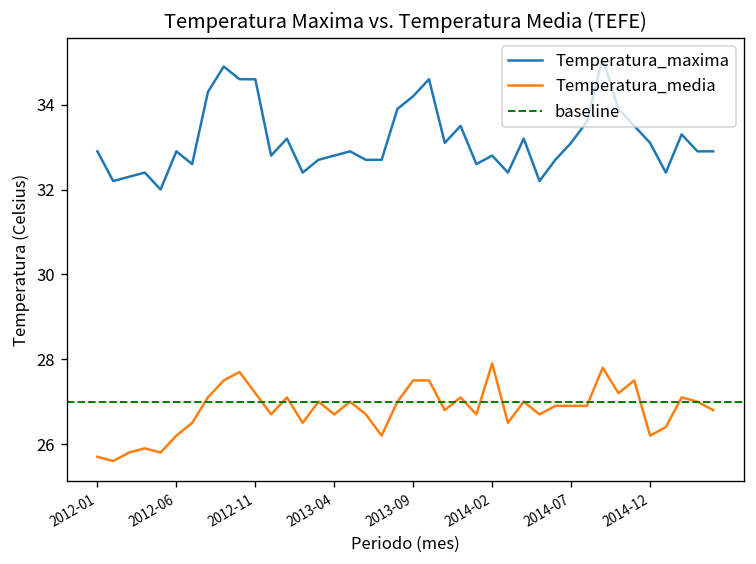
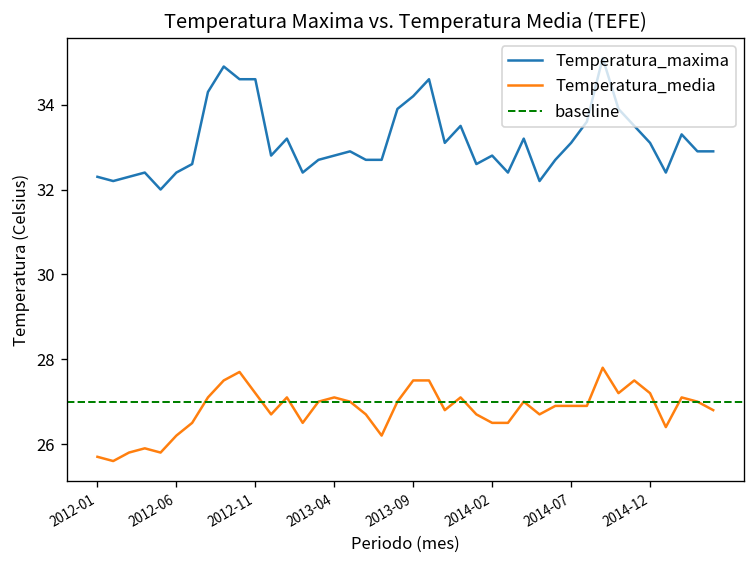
  {
    "Temperatura_maxima": {
-     "2012-01": 32.9,
-     "2012-06": 32.9,
+     "2012-01": 32.3,
+     "2012-06": 32.4,
      "2012-11": 34.6,
      "2013-04": 32.8,
      "2013-09": 34.2,
      "2014-02": 32.8,
      "2014-07": 33.1,
      "2014-12": 33.1
    },
    "Temperatura_media": {
      "2012-01": 25.7,
      "2012-06": 26.2,
      "2012-11": 27.2,
-     "2013-04": 26.7,
+     "2013-04": 27.1,
      "2013-09": 27.5,
-     "2014-02": 27.9,
+     "2014-02": 26.5,
      "2014-07": 26.9,
-     "2014-12": 26.2
+     "2014-12": 27.2
    }
  }
